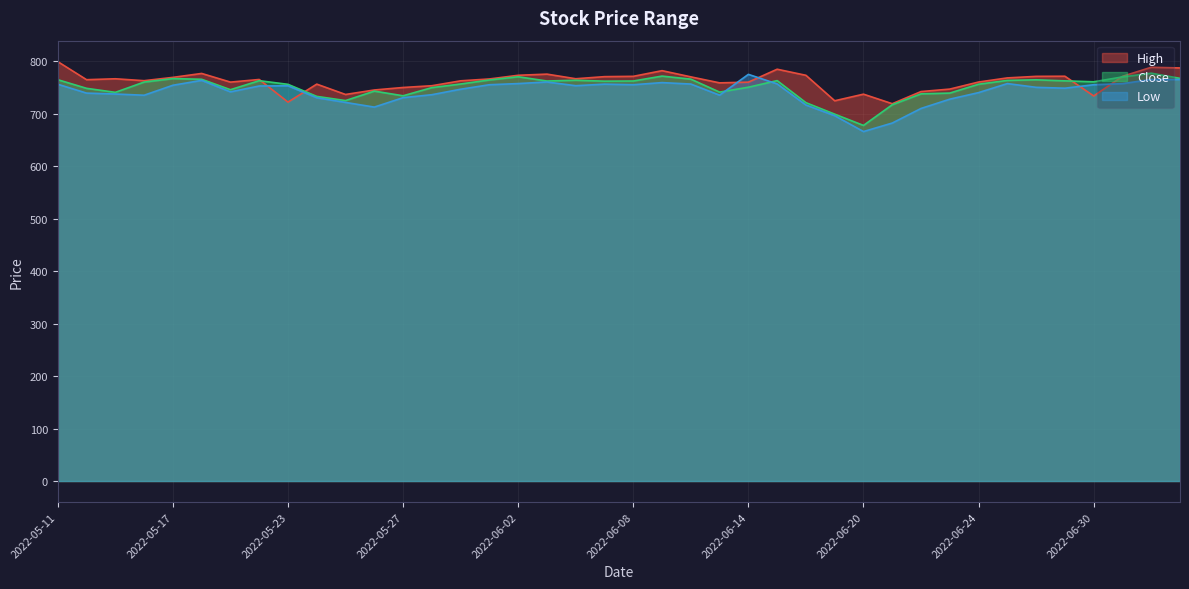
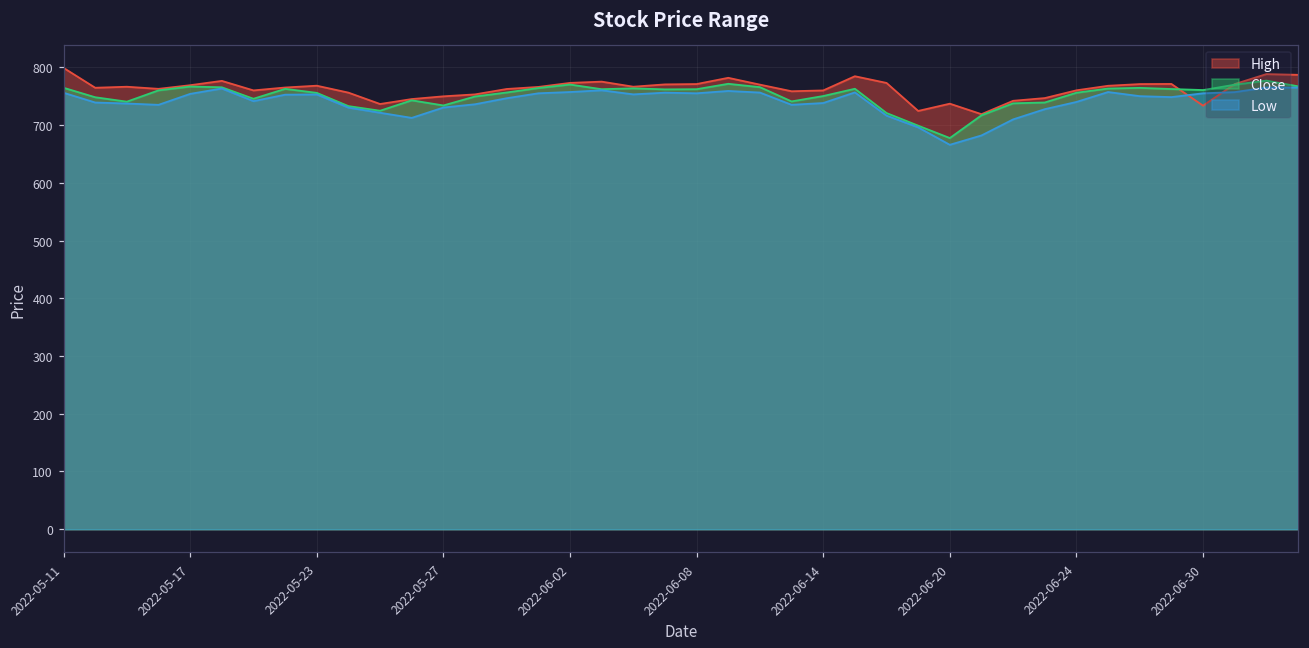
  {
    "High": {
      "2022-05-11": 800,
-     "2022-05-23": 720,
+     "2022-05-23": 770,
      "2022-05-27": 750,
      "2022-06-08": 770,
      "2022-06-14": 760,
      "2022-06-20": 740,
      "2022-06-30": 730
    },
    "Close": {
      "2022-05-11": 760,
      "2022-06-08": 760,
      "2022-06-14": 750,
      "2022-06-20": 680,
      "2022-06-30": 760
    },
    "Low": {
      "2022-05-11": 760,
      "2022-05-17": 750,
      "2022-06-02": 760,
      "2022-06-08": 760,
-     "2022-06-14": 770,
+     "2022-06-14": 740,
      "2022-06-20": 670,
      "2022-06-24": 740,
      "2022-06-30": 760
    }
  }
